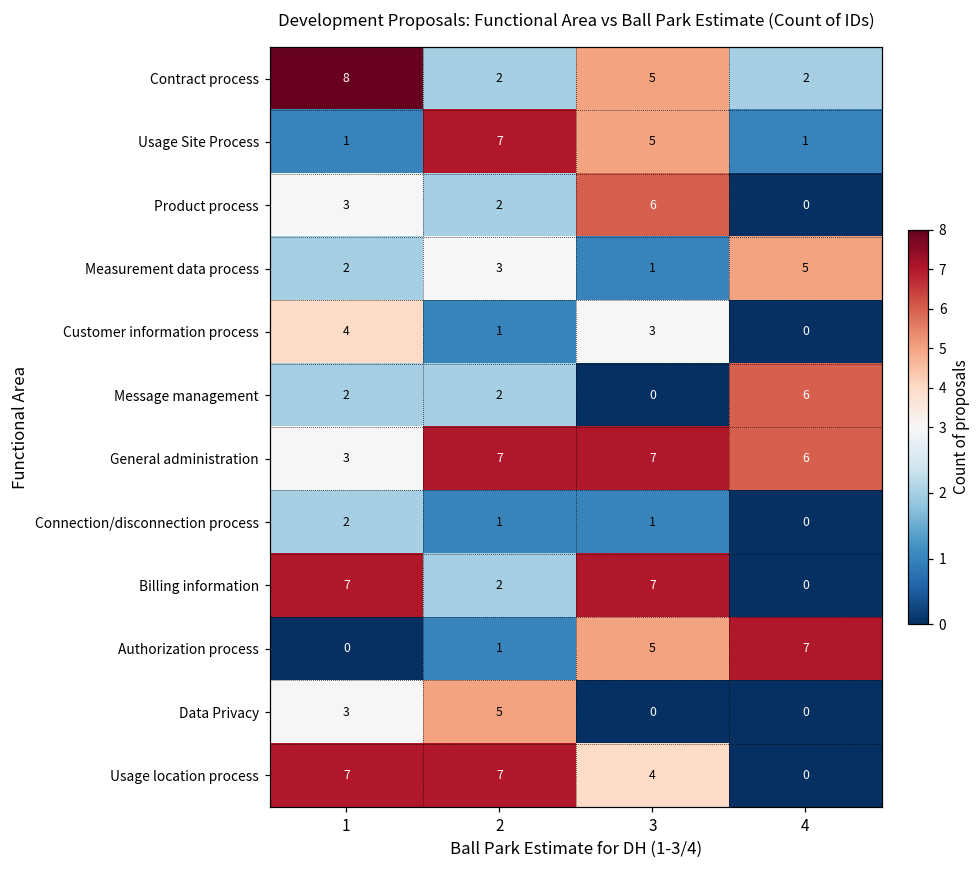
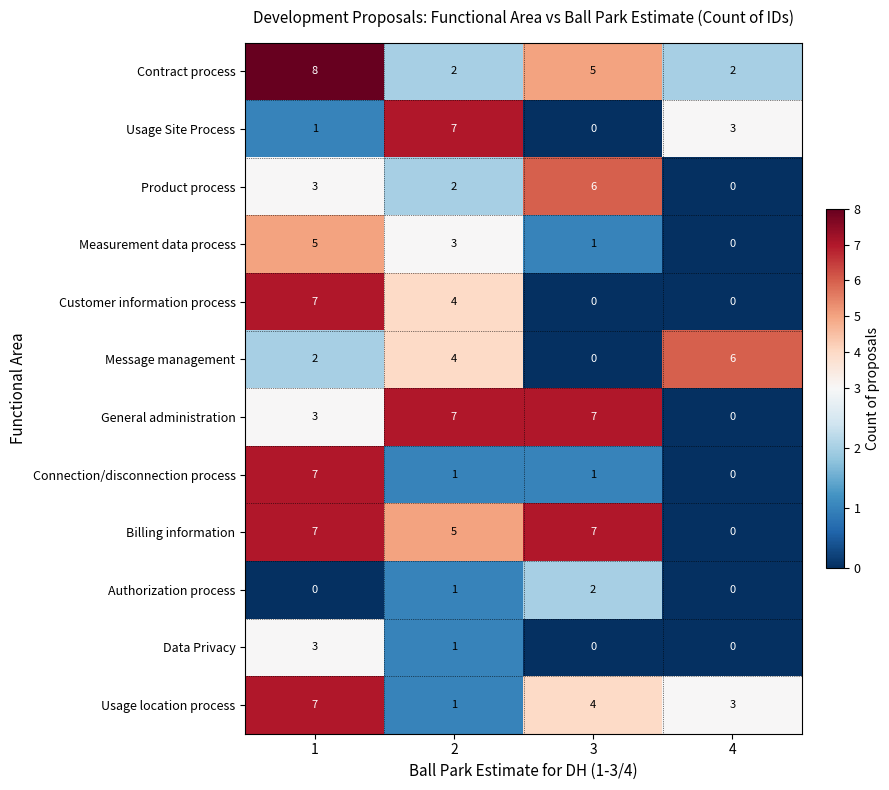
  {
    "Contract process": {
      "1": 8,
      "2": 2,
      "3": 5,
      "4": 2
    },
    "Usage Site Process": {
      "1": 1,
      "2": 7,
-     "3": 5,
-     "4": 1
+     "3": 0,
+     "4": 3
    },
    "Product process": {
      "1": 3,
      "2": 2,
      "3": 6,
      "4": 0
    },
    "Measurement data process": {
-     "1": 2,
+     "1": 5,
      "2": 3,
      "3": 1,
-     "4": 5
+     "4": 0
    },
    "Customer information process": {
-     "1": 4,
-     "2": 1,
-     "3": 3,
+     "1": 7,
+     "2": 4,
+     "3": 0,
      "4": 0
    },
    "Message management": {
      "1": 2,
-     "2": 2,
+     "2": 4,
      "3": 0,
      "4": 6
    },
    "General administration": {
      "1": 3,
      "2": 7,
      "3": 7,
-     "4": 6
+     "4": 0
    },
    "Connection/disconnection process": {
-     "1": 2,
+     "1": 7,
      "2": 1,
      "3": 1,
      "4": 0
    },
    "Billing information": {
      "1": 7,
-     "2": 2,
+     "2": 5,
      "3": 7,
      "4": 0
    },
    "Authorization process": {
      "1": 0,
      "2": 1,
-     "3": 5,
-     "4": 7
+     "3": 2,
+     "4": 0
    },
    "Data Privacy": {
      "1": 3,
-     "2": 5,
+     "2": 1,
      "3": 0,
      "4": 0
    },
    "Usage location process": {
      "1": 7,
-     "2": 7,
+     "2": 1,
      "3": 4,
-     "4": 0
+     "4": 3
    }
  }
